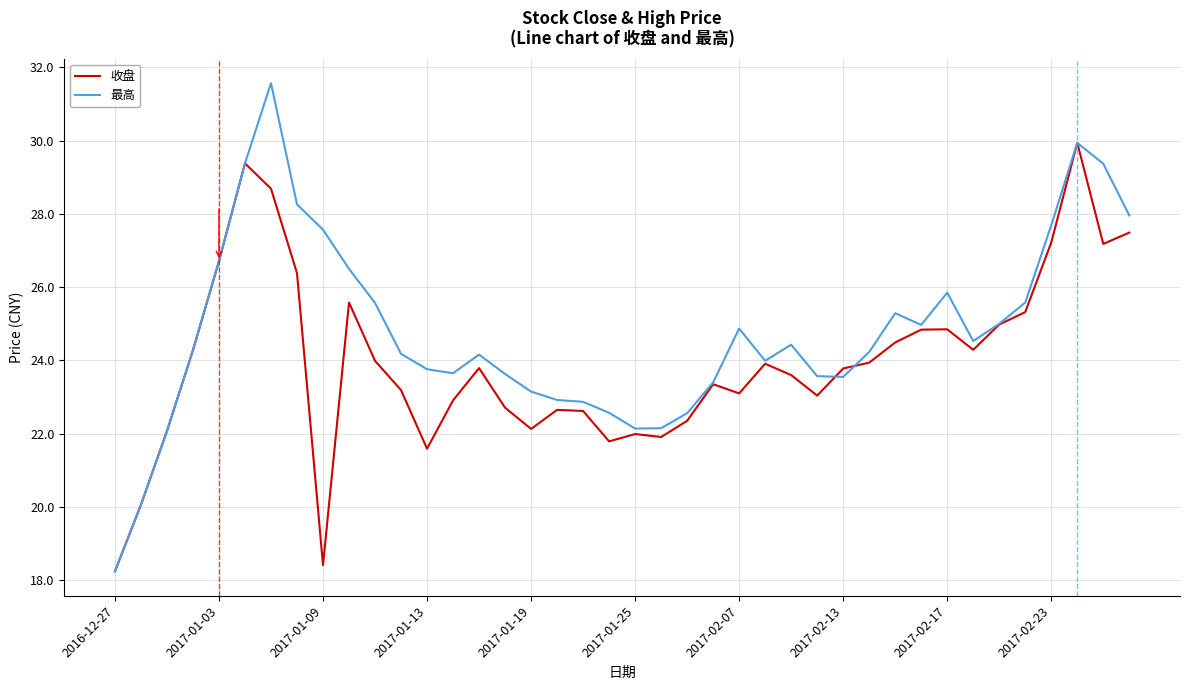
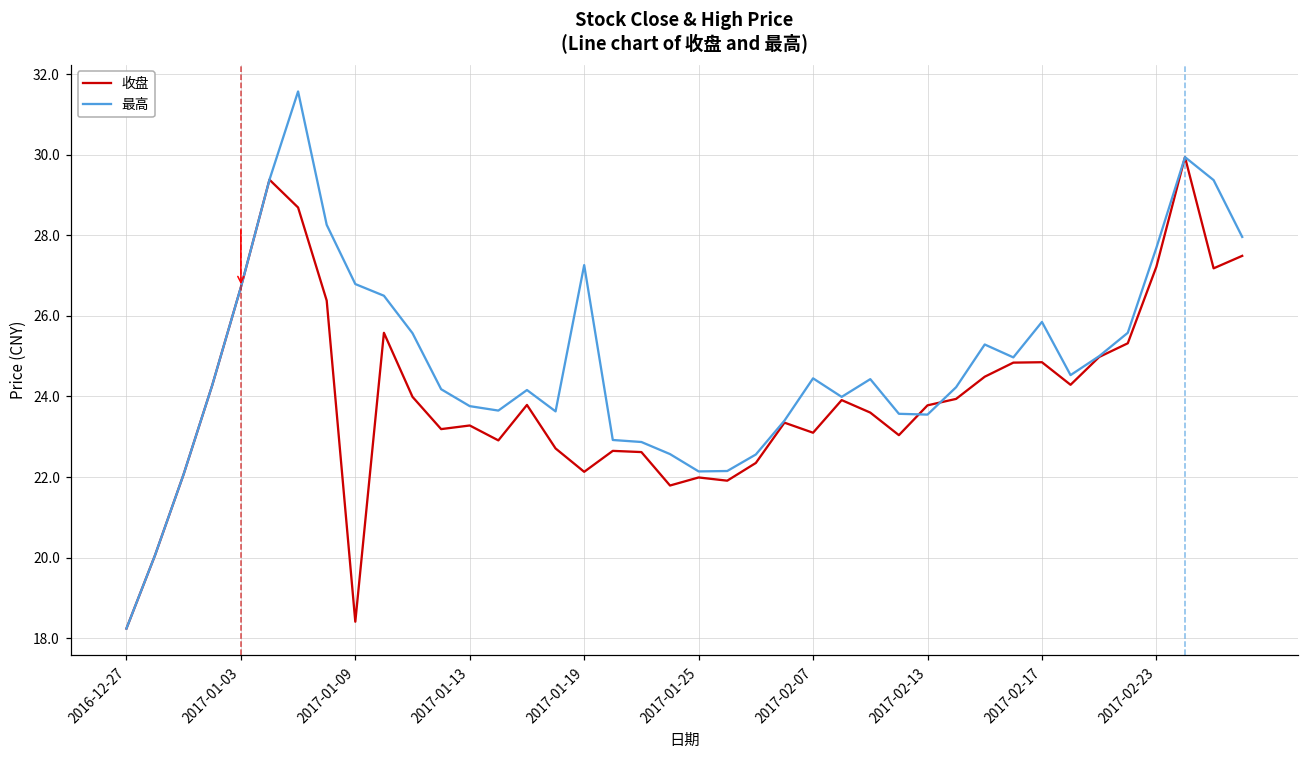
  {
    "收盘": {
      "2017-01-09": 18.4,
-     "2017-01-13": 21.6,
+     "2017-01-13": 23.3,
      "2017-01-19": 22.1,
      "2017-01-25": 22.0,
      "2017-02-07": 23.1,
      "2017-02-13": 23.8,
      "2017-02-17": 24.9,
      "2017-02-23": 27.2
    },
    "最高": {
-     "2017-01-09": 27.6,
+     "2017-01-09": 26.8,
      "2017-01-13": 23.8,
-     "2017-01-19": 23.2,
+     "2017-01-19": 27.3,
      "2017-01-25": 22.1,
-     "2017-02-07": 24.9,
+     "2017-02-07": 24.5,
      "2017-02-13": 23.6,
      "2017-02-17": 25.9,
      "2017-02-23": 27.7
    }
  }
